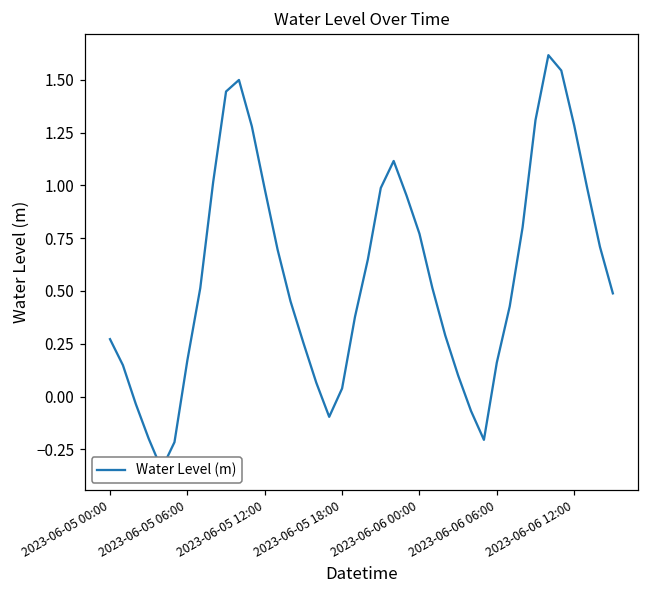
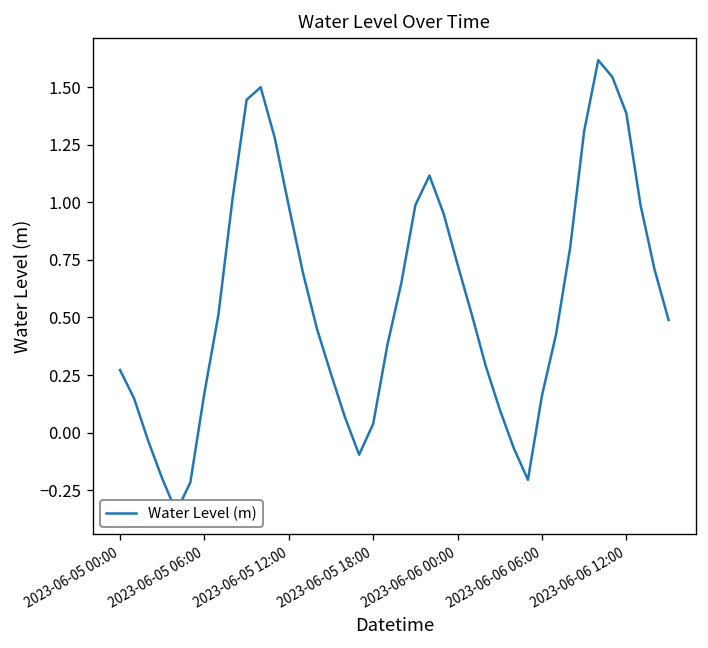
  {
    "2023-06-05 00:00": 0.27,
    "2023-06-05 06:00": 0.17,
    "2023-06-05 12:00": 0.98,
    "2023-06-05 18:00": 0.04,
-   "2023-06-06 00:00": 0.77,
+   "2023-06-06 00:00": 0.73,
    "2023-06-06 06:00": 0.16,
-   "2023-06-06 12:00": 1.28
+   "2023-06-06 12:00": 1.39
  }
